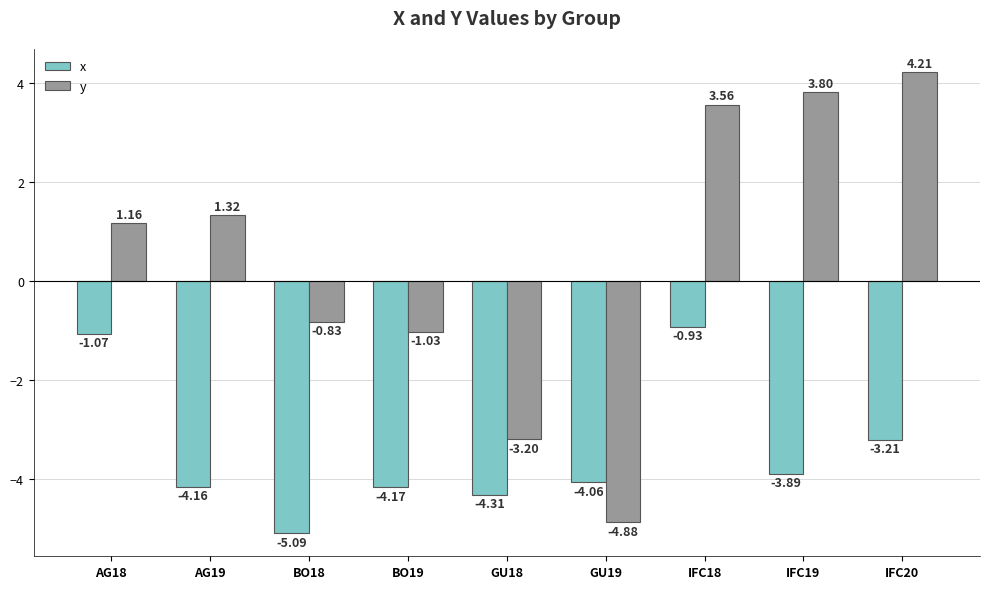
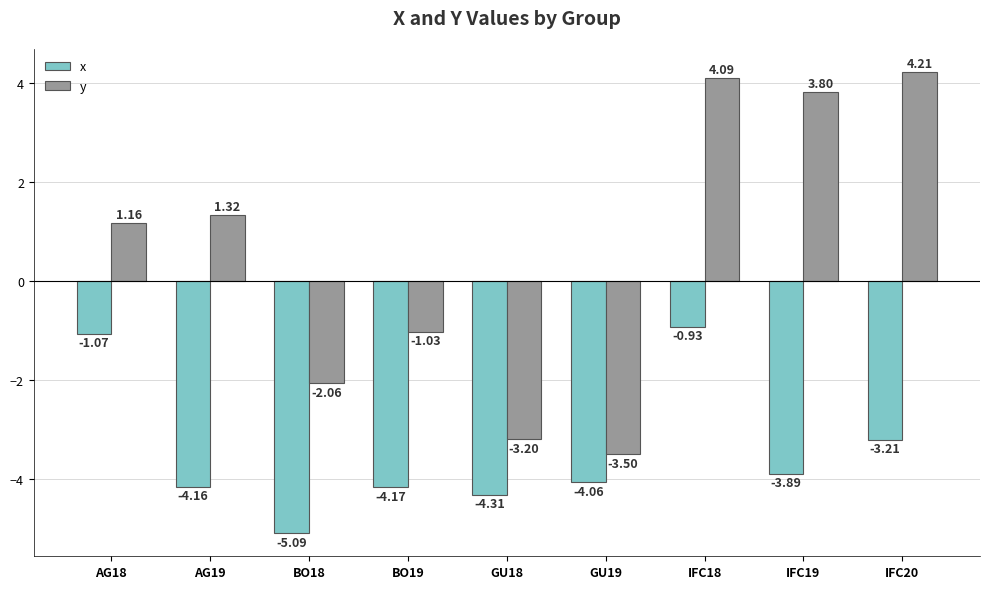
  {
    "x": {
      "AG18": -1.07,
      "AG19": -4.16,
      "BO18": -5.09,
      "BO19": -4.17,
      "GU18": -4.31,
      "GU19": -4.06,
      "IFC18": -0.93,
      "IFC19": -3.89,
      "IFC20": -3.21
    },
    "y": {
      "AG18": 1.16,
      "AG19": 1.32,
-     "BO18": -0.83,
+     "BO18": -2.06,
      "BO19": -1.03,
      "GU18": -3.20,
-     "GU19": -4.88,
-     "IFC18": 3.56,
+     "GU19": -3.50,
+     "IFC18": 4.09,
      "IFC19": 3.80,
      "IFC20": 4.21
    }
  }
